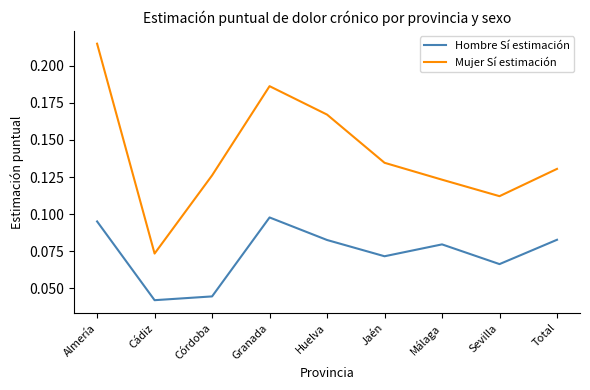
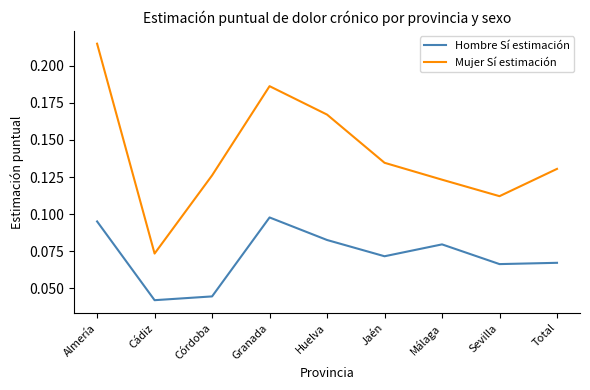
  {
    "Hombre Sí estimación": {
      "Almería": 0.095,
      "Cádiz": 0.042,
      "Córdoba": 0.045,
      "Granada": 0.098,
      "Huelva": 0.083,
      "Jaén": 0.072,
      "Málaga": 0.080,
      "Sevilla": 0.066,
-     "Total": 0.083
+     "Total": 0.067
    },
    "Mujer Sí estimación": {
      "Almería": 0.215,
      "Cádiz": 0.073,
      "Córdoba": 0.126,
      "Granada": 0.186,
      "Huelva": 0.167,
      "Jaén": 0.135,
      "Málaga": 0.123,
      "Sevilla": 0.112,
      "Total": 0.130
    }
  }
